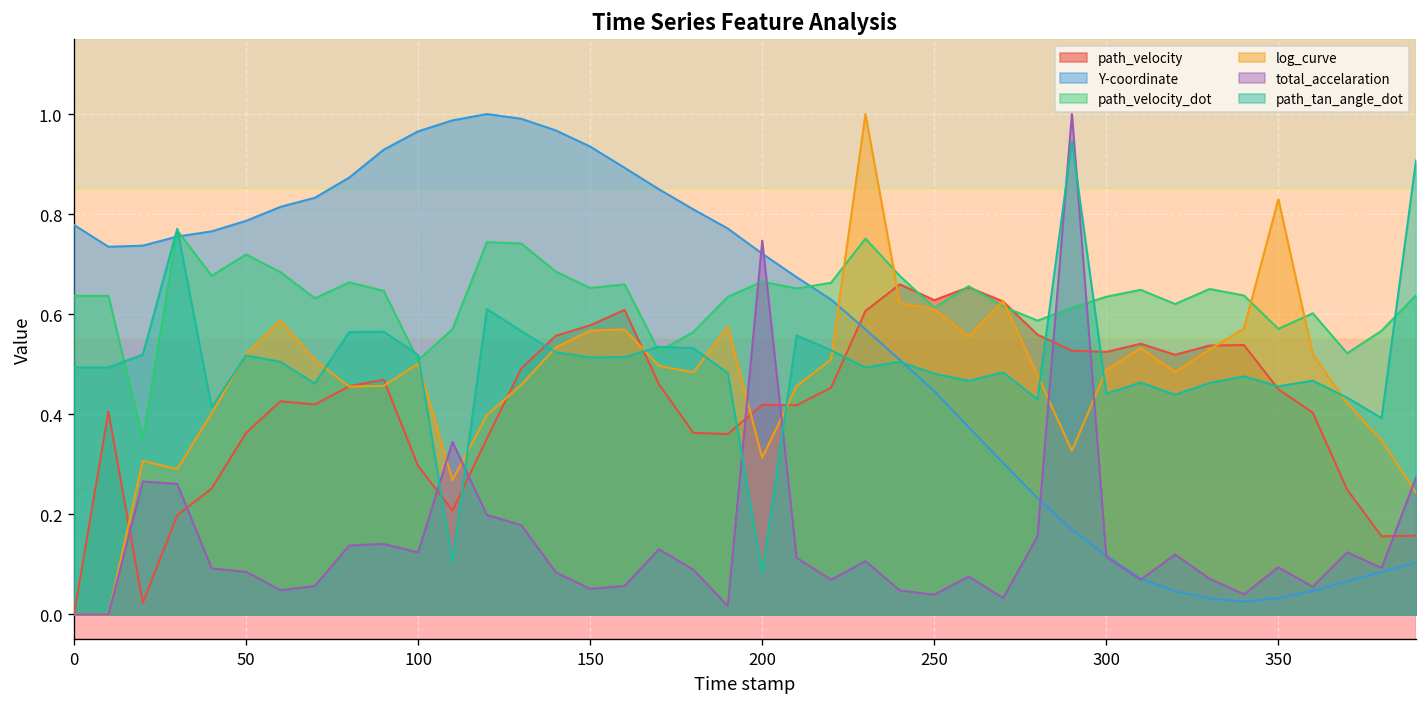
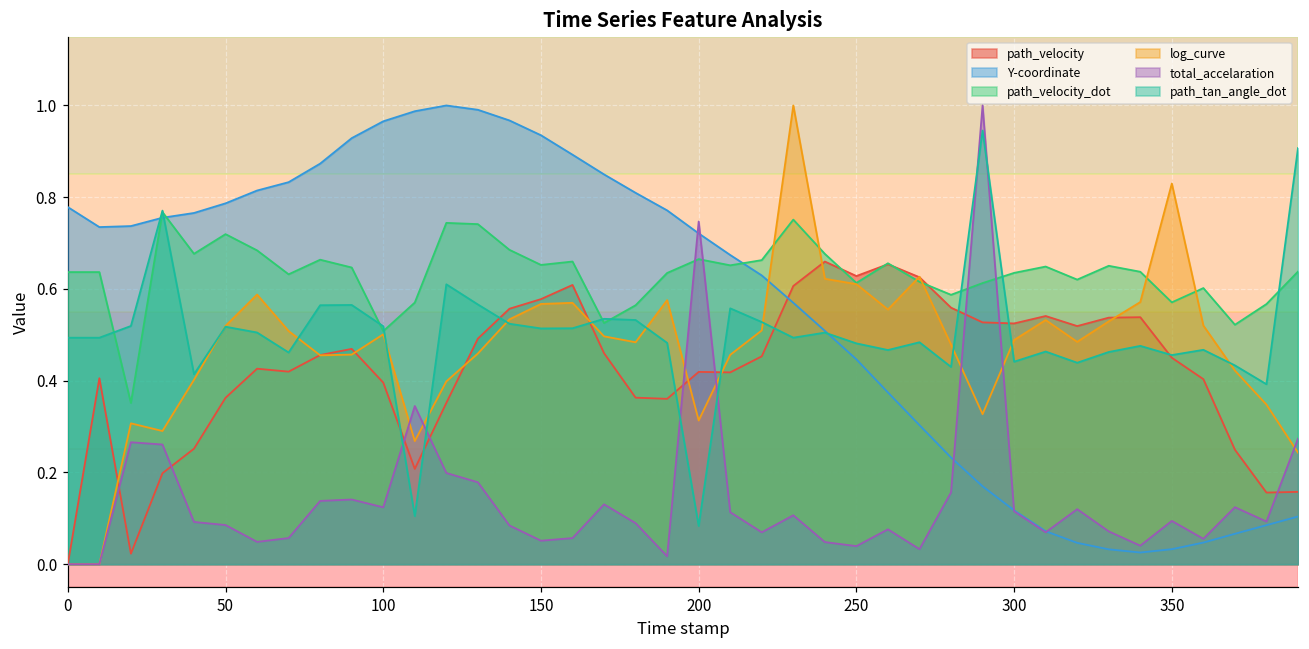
  {
    "path_velocity": {
      "50": 0.36,
-     "100": 0.30,
+     "100": 0.40,
      "150": 0.58,
      "200": 0.42,
      "250": 0.63,
      "300": 0.52
    },
    "log_curve": {
      "100": 0.50,
      "150": 0.57,
      "200": 0.31,
      "300": 0.49,
      "350": 0.83
    },
    "total_accelaration": {
      "50": 0.09,
      "100": 0.12,
      "150": 0.05,
      "200": 0.75,
      "250": 0.04,
      "350": 0.09
    }
  }
